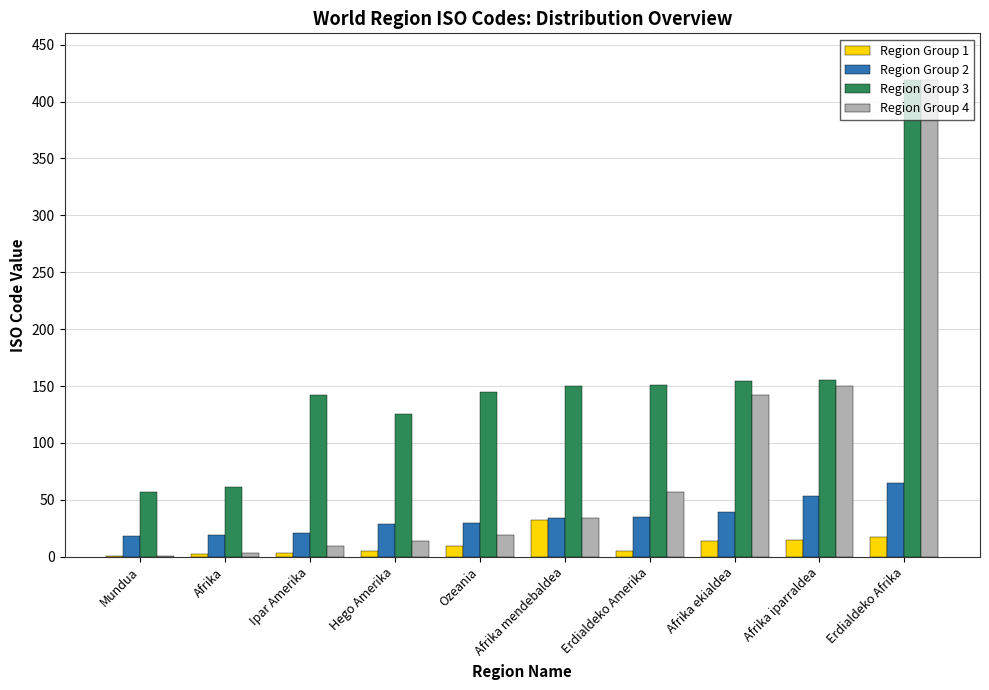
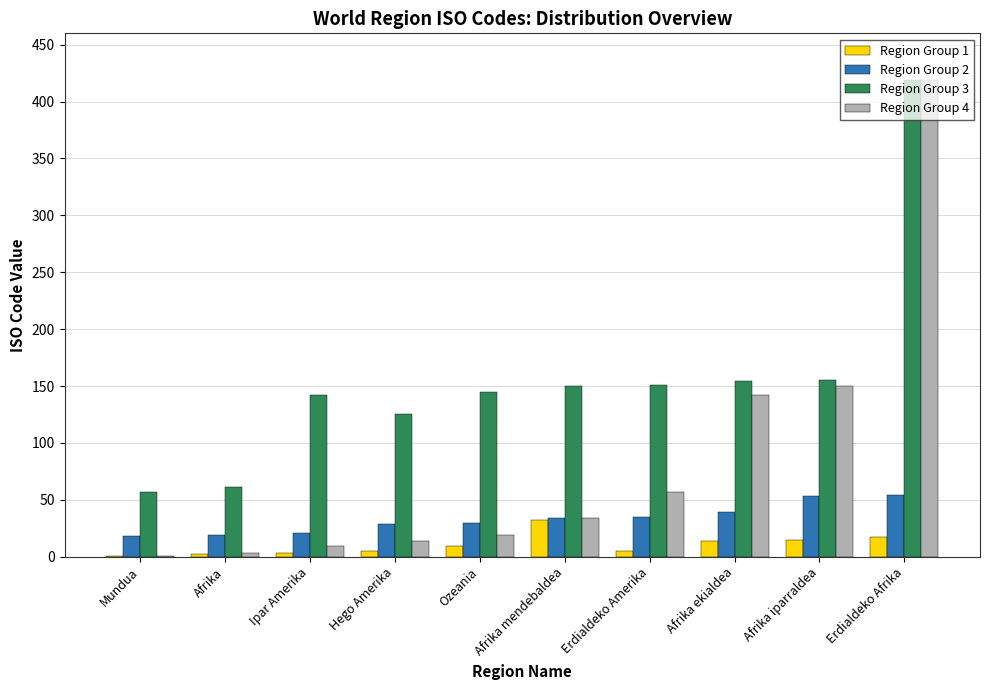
  {
    "Region Group 1": {
      "Ipar Amerika": 3,
      "Hego Amerika": 5,
      "Ozeania": 9,
      "Afrika mendebaldea": 32,
      "Erdialdeko Amerika": 5,
      "Afrika ekialdea": 14,
      "Afrika iparraldea": 15,
      "Erdialdeko Afrika": 17
    },
    "Region Group 2": {
      "Mundua": 18,
      "Afrika": 19,
      "Ipar Amerika": 21,
      "Hego Amerika": 29,
      "Ozeania": 30,
      "Afrika mendebaldea": 34,
      "Erdialdeko Amerika": 35,
      "Afrika ekialdea": 39,
      "Afrika iparraldea": 53,
-     "Erdialdeko Afrika": 65
+     "Erdialdeko Afrika": 54
    },
    "Region Group 3": {
      "Mundua": 57,
      "Afrika": 61,
      "Ipar Amerika": 142,
      "Hego Amerika": 125,
      "Ozeania": 145,
      "Afrika mendebaldea": 150,
      "Erdialdeko Amerika": 151,
      "Afrika ekialdea": 154,
      "Afrika iparraldea": 155
    },
    "Region Group 4": {
      "Afrika": 3,
      "Ipar Amerika": 9,
      "Hego Amerika": 14,
      "Ozeania": 19,
      "Afrika mendebaldea": 34,
      "Erdialdeko Amerika": 57,
      "Afrika ekialdea": 142,
      "Afrika iparraldea": 150
    }
  }
